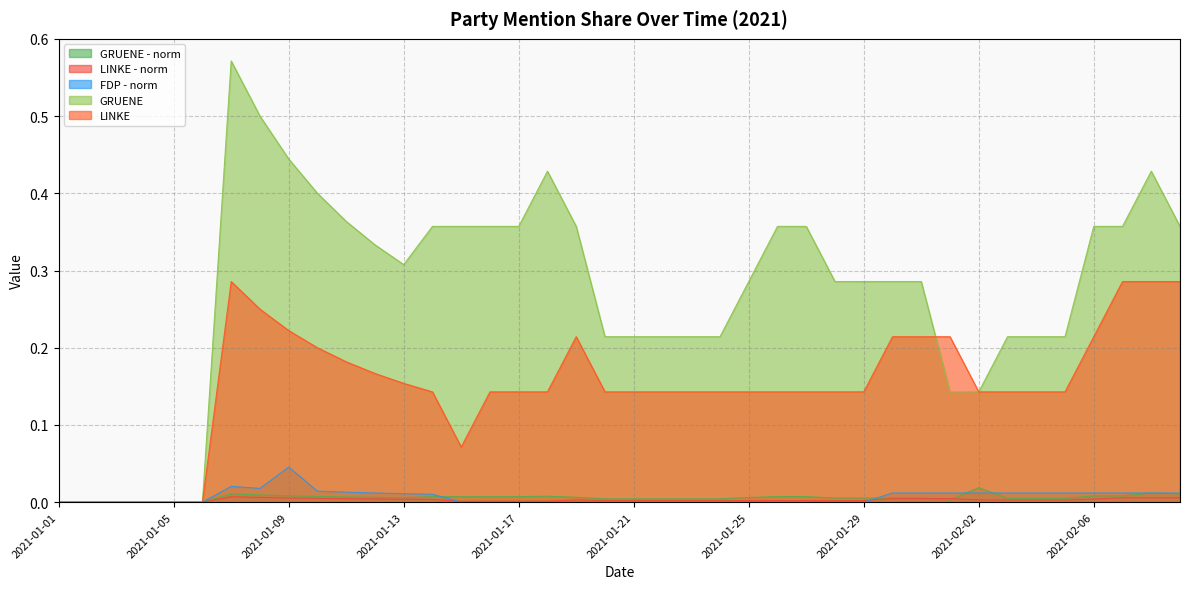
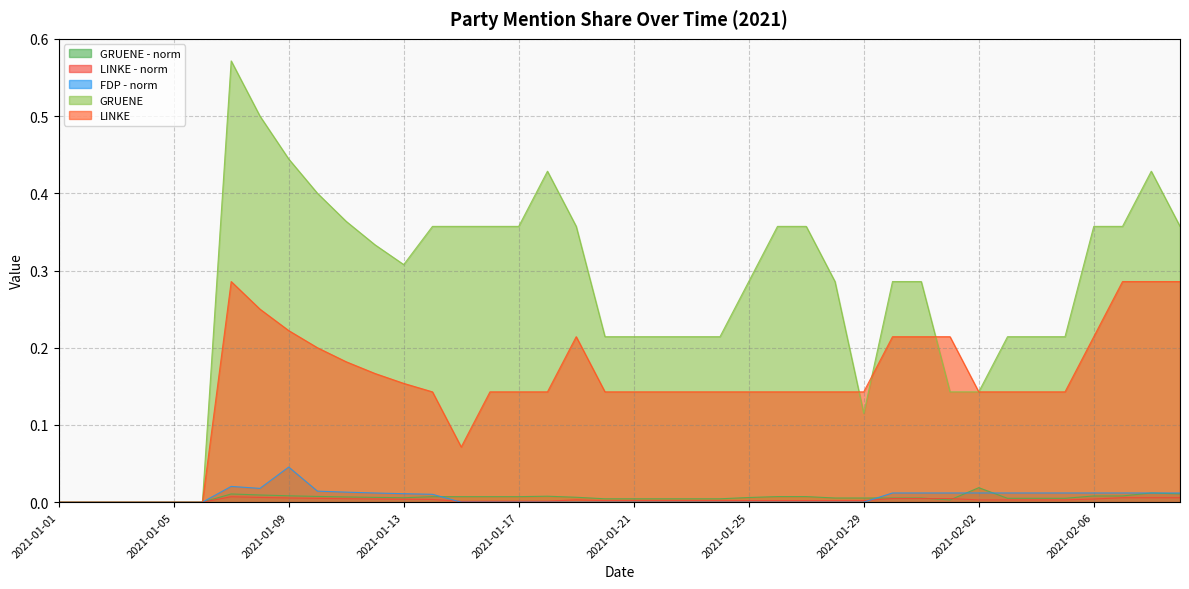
  {
    "GRUENE - norm": {
      "2021-01-17": 0.01,
      "2021-01-25": 0.01,
      "2021-01-29": 0.01,
      "2021-02-02": 0.02,
      "2021-02-06": 0.01
    },
    "FDP - norm": {
      "2021-01-09": 0.05,
      "2021-01-13": 0.01,
      "2021-02-02": 0.01,
      "2021-02-06": 0.01
    },
    "GRUENE": {
      "2021-01-09": 0.44,
      "2021-01-13": 0.31,
      "2021-01-17": 0.36,
      "2021-01-21": 0.21,
      "2021-01-25": 0.29,
-     "2021-01-29": 0.29,
+     "2021-01-29": 0.11,
      "2021-02-06": 0.36
    }
  }
